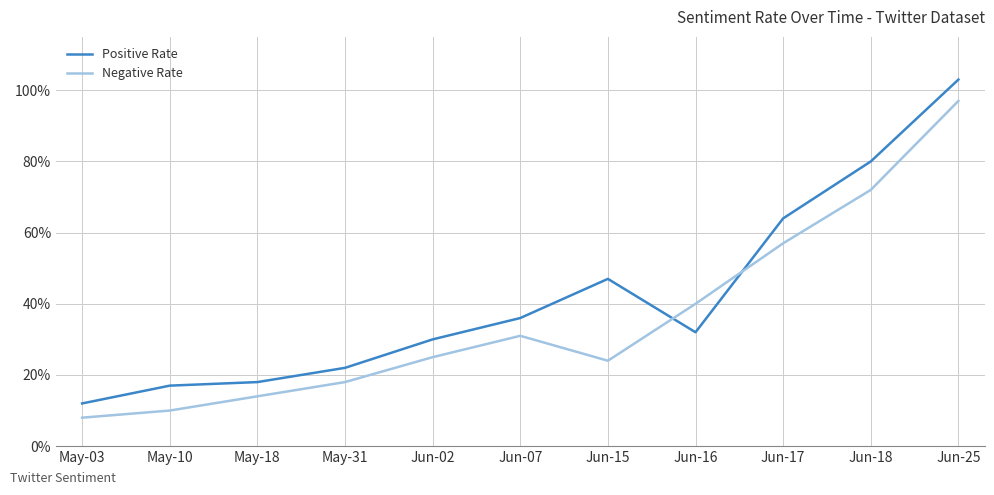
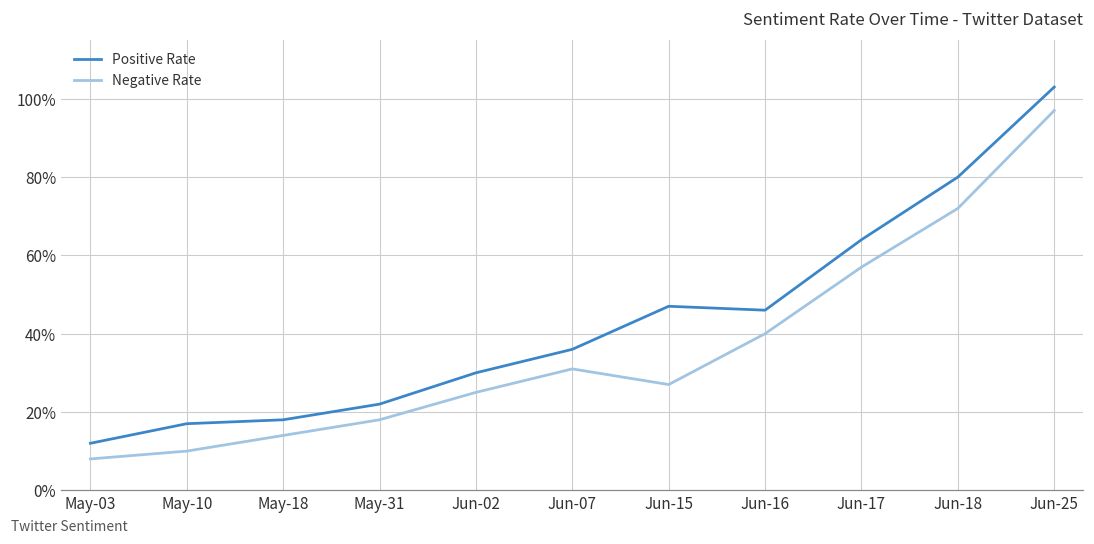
  {
    "Positive Rate": {
      "May-03": "12%",
      "May-10": "17%",
      "May-18": "18%",
      "May-31": "22%",
      "Jun-02": "30%",
      "Jun-07": "36%",
      "Jun-15": "47%",
-     "Jun-16": "32%",
+     "Jun-16": "46%",
      "Jun-17": "64%",
      "Jun-18": "80%",
      "Jun-25": "103%"
    },
    "Negative Rate": {
      "May-03": "8%",
      "May-10": "10%",
      "May-18": "14%",
      "May-31": "18%",
      "Jun-02": "25%",
      "Jun-07": "31%",
-     "Jun-15": "24%",
+     "Jun-15": "27%",
      "Jun-16": "40%",
      "Jun-17": "57%",
      "Jun-18": "72%",
      "Jun-25": "97%"
    }
  }
